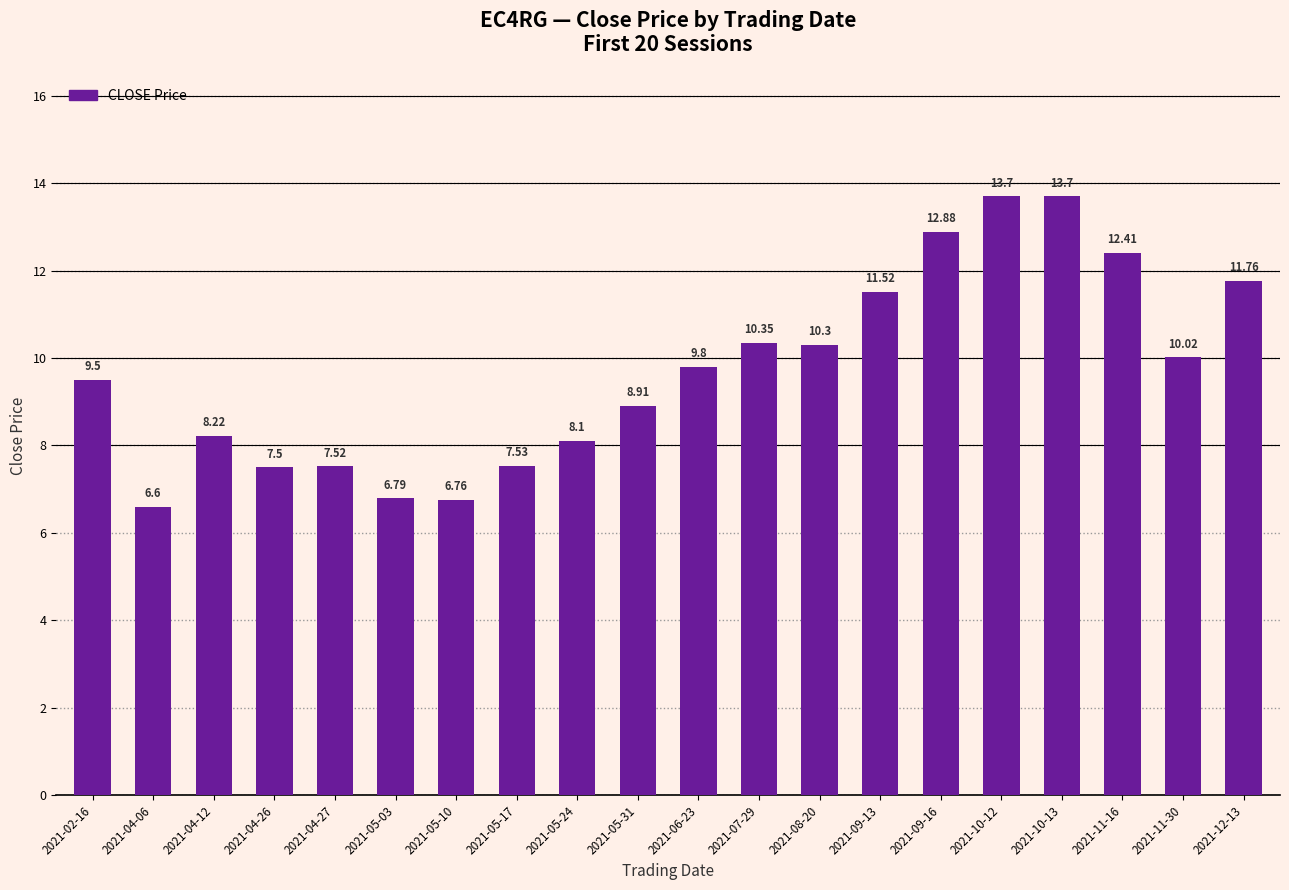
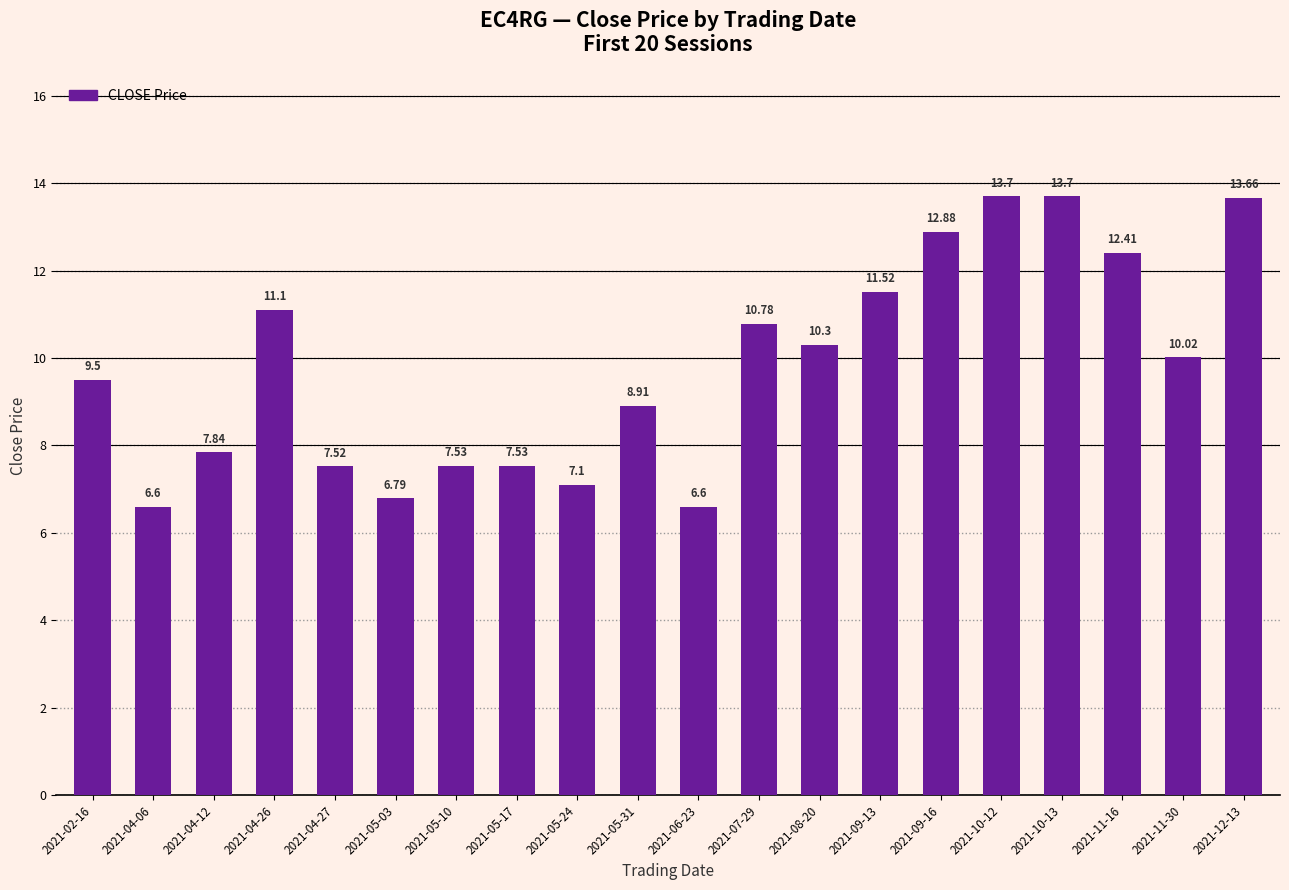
  {
    "2021-02-16": 9.5,
    "2021-04-06": 6.6,
-   "2021-04-12": 8.22,
-   "2021-04-26": 7.5,
+   "2021-04-12": 7.84,
+   "2021-04-26": 11.1,
    "2021-04-27": 7.52,
    "2021-05-03": 6.79,
-   "2021-05-10": 6.76,
+   "2021-05-10": 7.53,
    "2021-05-17": 7.53,
-   "2021-05-24": 8.1,
+   "2021-05-24": 7.1,
    "2021-05-31": 8.91,
-   "2021-06-23": 9.8,
-   "2021-07-29": 10.35,
+   "2021-06-23": 6.6,
+   "2021-07-29": 10.78,
    "2021-08-20": 10.3,
    "2021-09-13": 11.52,
    "2021-09-16": 12.88,
    "2021-10-12": 13.7,
    "2021-10-13": 13.7,
    "2021-11-16": 12.41,
    "2021-11-30": 10.02,
-   "2021-12-13": 11.76
+   "2021-12-13": 13.66
  }
